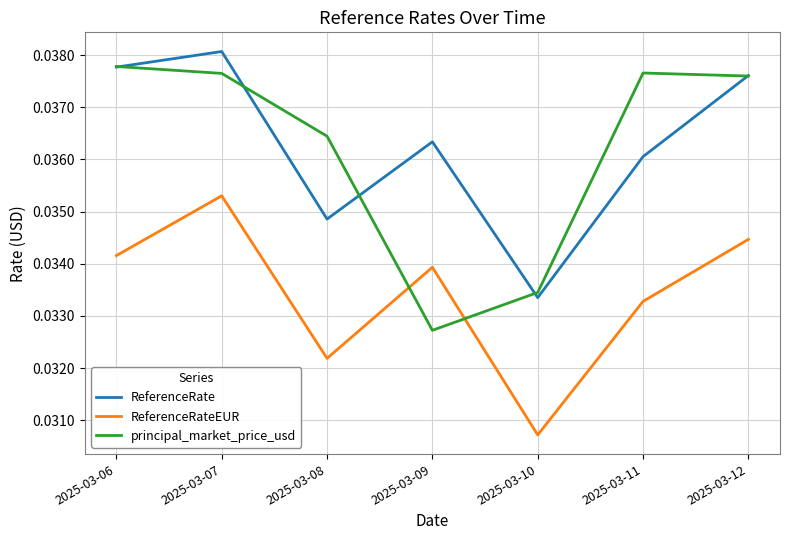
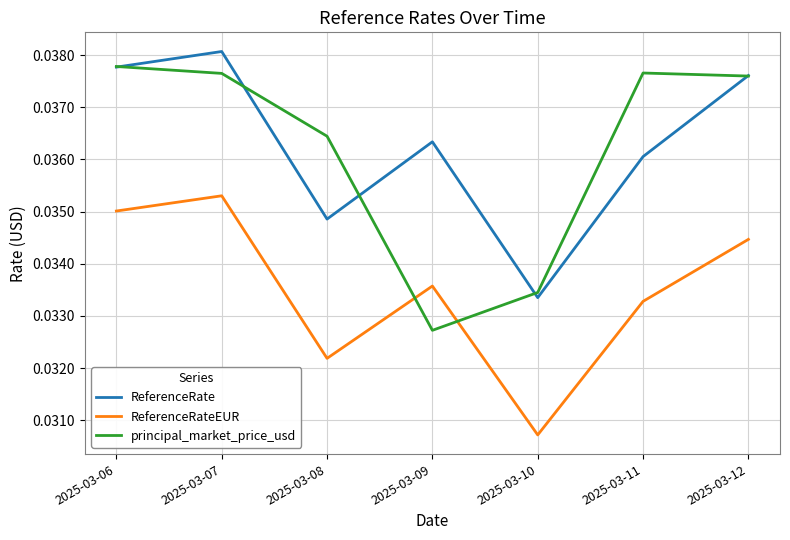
  {
    "ReferenceRate": {
      "2025-03-07": 0.0381,
      "2025-03-08": 0.0349,
      "2025-03-09": 0.0363,
      "2025-03-10": 0.0334,
      "2025-03-11": 0.0361
    },
    "ReferenceRateEUR": {
-     "2025-03-06": 0.0342,
+     "2025-03-06": 0.0350,
      "2025-03-07": 0.0353,
      "2025-03-08": 0.0322,
-     "2025-03-09": 0.0339,
+     "2025-03-09": 0.0336,
      "2025-03-10": 0.0307,
      "2025-03-11": 0.0333,
      "2025-03-12": 0.0345
    },
    "principal_market_price_usd": {
      "2025-03-07": 0.0377,
      "2025-03-08": 0.0364,
      "2025-03-09": 0.0327,
      "2025-03-10": 0.0334,
      "2025-03-11": 0.0377
    }
  }
